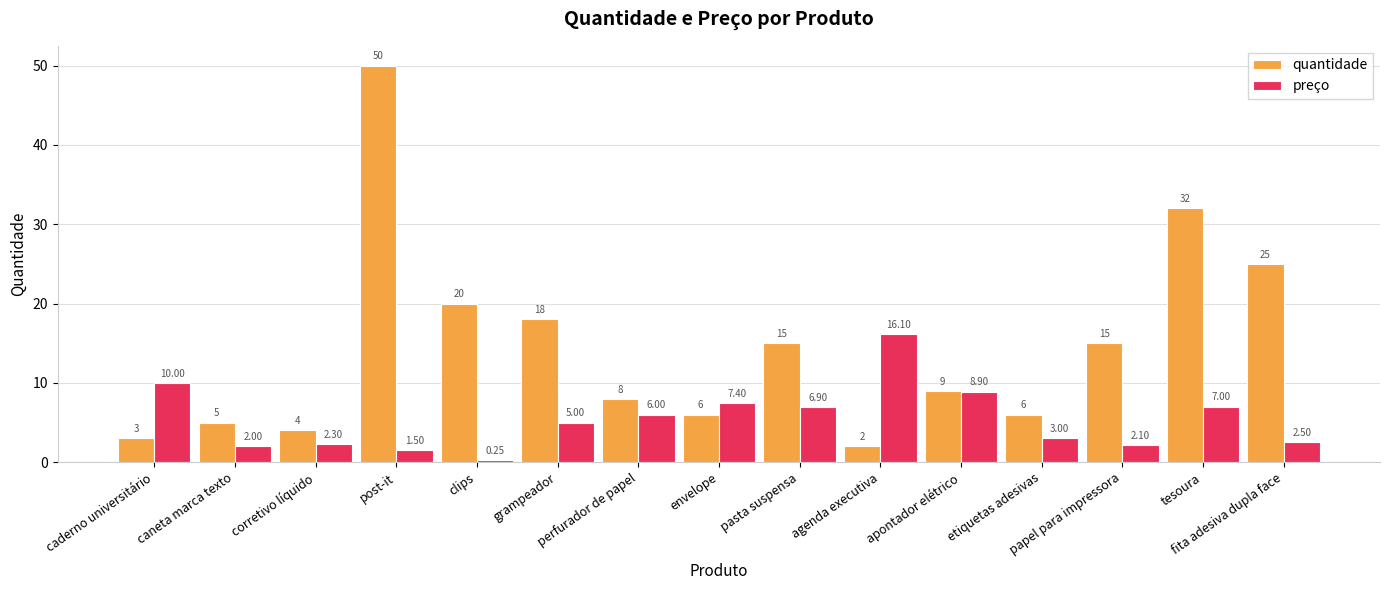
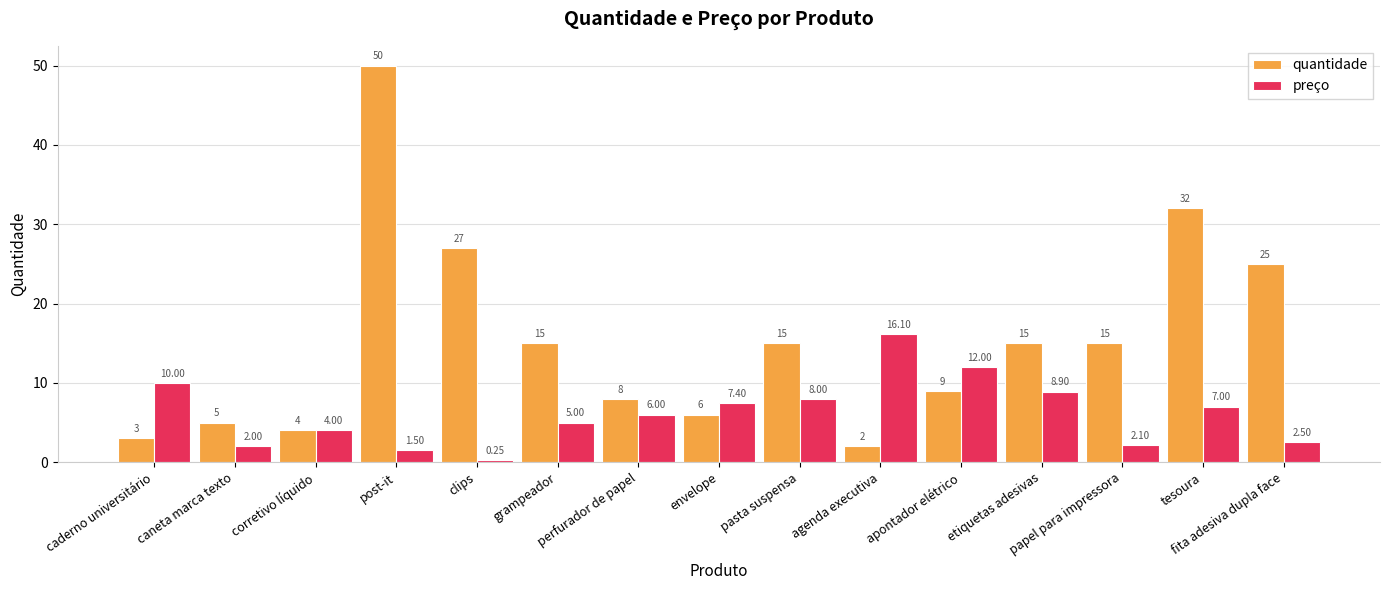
  {
    "quantidade": {
      "caderno universitário": 3,
      "caneta marca texto": 5,
      "corretivo líquido": 4,
      "post-it": 50,
-     "clips": 20,
-     "grampeador": 18,
+     "clips": 27,
+     "grampeador": 15,
      "perfurador de papel": 8,
      "envelope": 6,
      "pasta suspensa": 15,
      "agenda executiva": 2,
      "apontador elétrico": 9,
-     "etiquetas adesivas": 6,
+     "etiquetas adesivas": 15,
      "papel para impressora": 15,
      "tesoura": 32,
      "fita adesiva dupla face": 25
    },
    "preço": {
      "caderno universitário": 10.00,
      "caneta marca texto": 2.00,
-     "corretivo líquido": 2.30,
+     "corretivo líquido": 4.00,
      "post-it": 1.50,
      "clips": 0.25,
      "grampeador": 5.00,
      "perfurador de papel": 6.00,
      "envelope": 7.40,
-     "pasta suspensa": 6.90,
+     "pasta suspensa": 8.00,
      "agenda executiva": 16.10,
-     "apontador elétrico": 8.90,
-     "etiquetas adesivas": 3.00,
+     "apontador elétrico": 12.00,
+     "etiquetas adesivas": 8.90,
      "papel para impressora": 2.10,
      "tesoura": 7.00,
      "fita adesiva dupla face": 2.50
    }
  }
